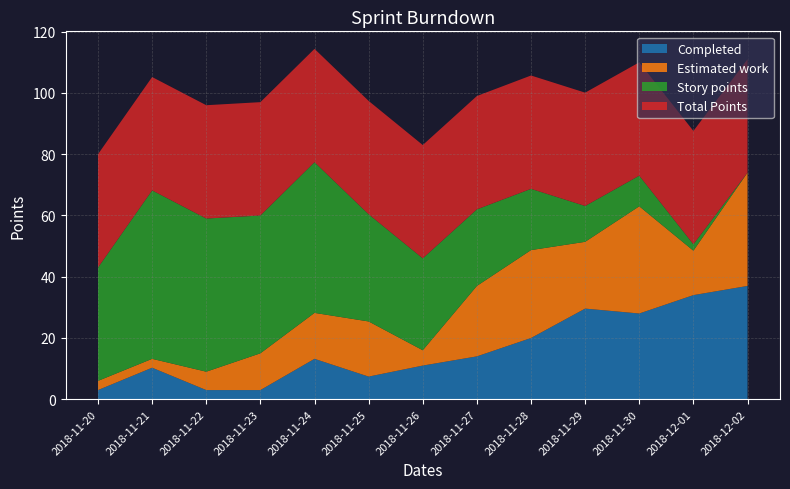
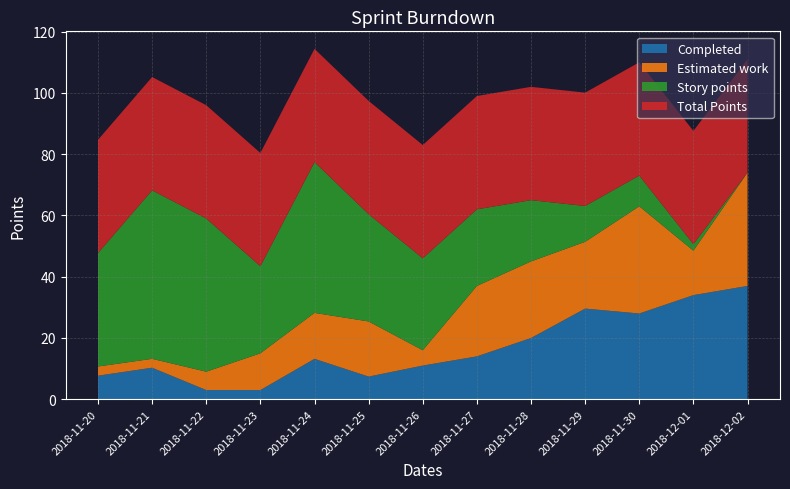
  {
    "Completed": {
-     "2018-11-20": 3,
+     "2018-11-20": 8,
      "2018-11-21": 10,
      "2018-11-22": 3,
      "2018-11-23": 3,
      "2018-11-24": 13,
      "2018-11-25": 7,
      "2018-11-26": 11,
      "2018-11-27": 14,
      "2018-11-28": 20,
      "2018-11-29": 30,
      "2018-11-30": 28,
      "2018-12-01": 34,
      "2018-12-02": 37
    },
    "Estimated work": {
      "2018-11-20": 3,
      "2018-11-21": 3,
      "2018-11-22": 6,
      "2018-11-23": 12,
      "2018-11-24": 15,
      "2018-11-25": 18,
      "2018-11-26": 5,
      "2018-11-27": 23,
-     "2018-11-28": 29,
+     "2018-11-28": 25,
      "2018-11-29": 22,
      "2018-11-30": 35,
      "2018-12-01": 15
    },
    "Story points": {
      "2018-11-20": 37,
      "2018-11-21": 55,
      "2018-11-22": 50,
-     "2018-11-23": 45,
+     "2018-11-23": 28,
      "2018-11-24": 49,
      "2018-11-25": 35,
      "2018-11-26": 30,
      "2018-11-27": 25,
      "2018-11-28": 20,
      "2018-11-29": 12,
      "2018-11-30": 10,
      "2018-12-01": 2
    },
    "Total Points": {
      "2018-11-20": 37,
      "2018-11-21": 37,
      "2018-11-22": 37,
      "2018-11-23": 37,
      "2018-11-24": 37,
      "2018-11-25": 37,
      "2018-11-26": 37,
      "2018-11-27": 37,
      "2018-11-28": 37,
      "2018-11-29": 37,
      "2018-12-01": 37
    }
  }
